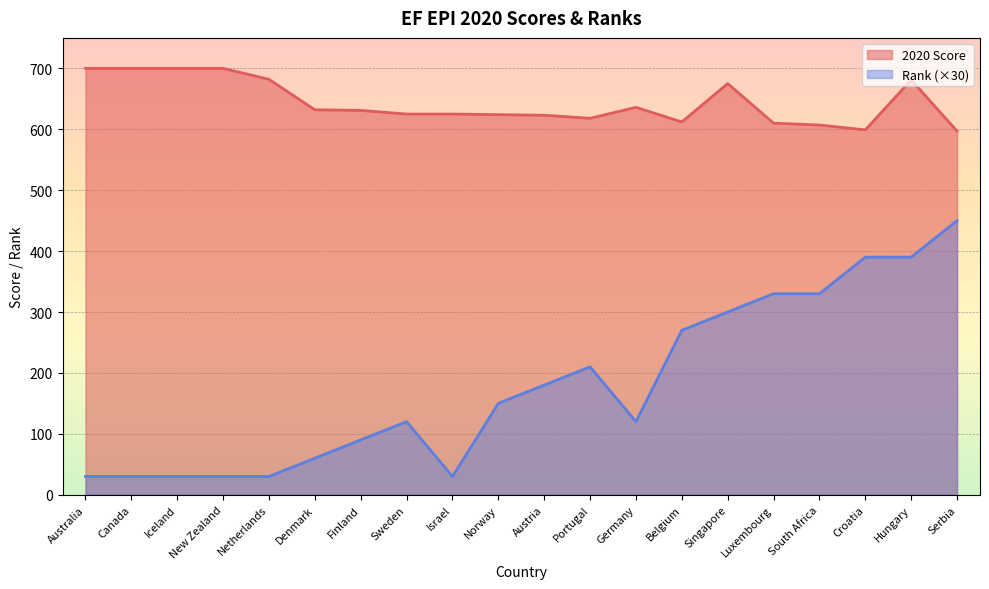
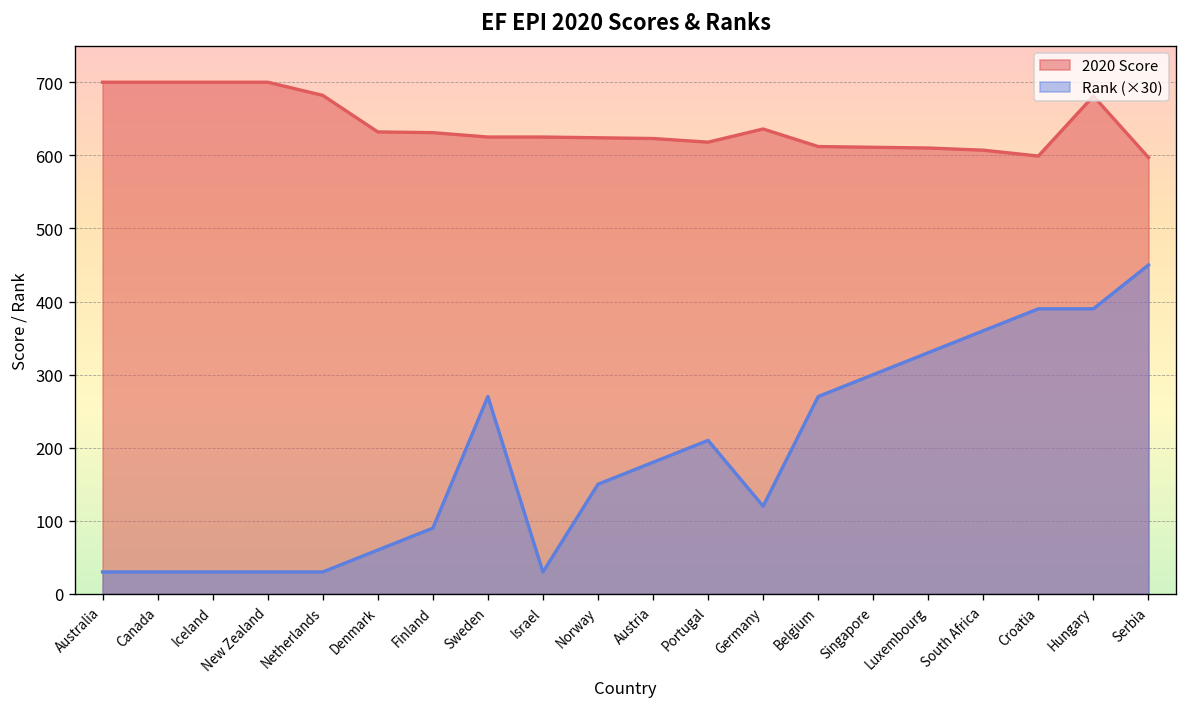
  {
    "2020 Score": {
      "Australia": 700,
      "Canada": 700,
      "Iceland": 700,
      "New Zealand": 700,
      "Netherlands": 680,
      "Denmark": 630,
      "Finland": 630,
      "Sweden": 630,
      "Israel": 630,
      "Norway": 620,
      "Austria": 620,
      "Portugal": 620,
      "Germany": 640,
      "Belgium": 610,
-     "Singapore": 680,
+     "Singapore": 610,
      "Luxembourg": 610,
      "South Africa": 610,
      "Croatia": 600,
      "Serbia": 600
    },
    "Rank (×30)": {
      "Australia": 30,
      "Canada": 30,
      "Iceland": 30,
      "New Zealand": 30,
      "Netherlands": 30,
      "Denmark": 60,
      "Finland": 90,
-     "Sweden": 120,
+     "Sweden": 270,
      "Israel": 30,
      "Norway": 150,
      "Austria": 180,
      "Portugal": 210,
      "Germany": 120,
      "Belgium": 270,
      "Singapore": 300,
      "Luxembourg": 330,
-     "South Africa": 330,
+     "South Africa": 360,
      "Croatia": 390,
      "Hungary": 390,
      "Serbia": 450
    }
  }
